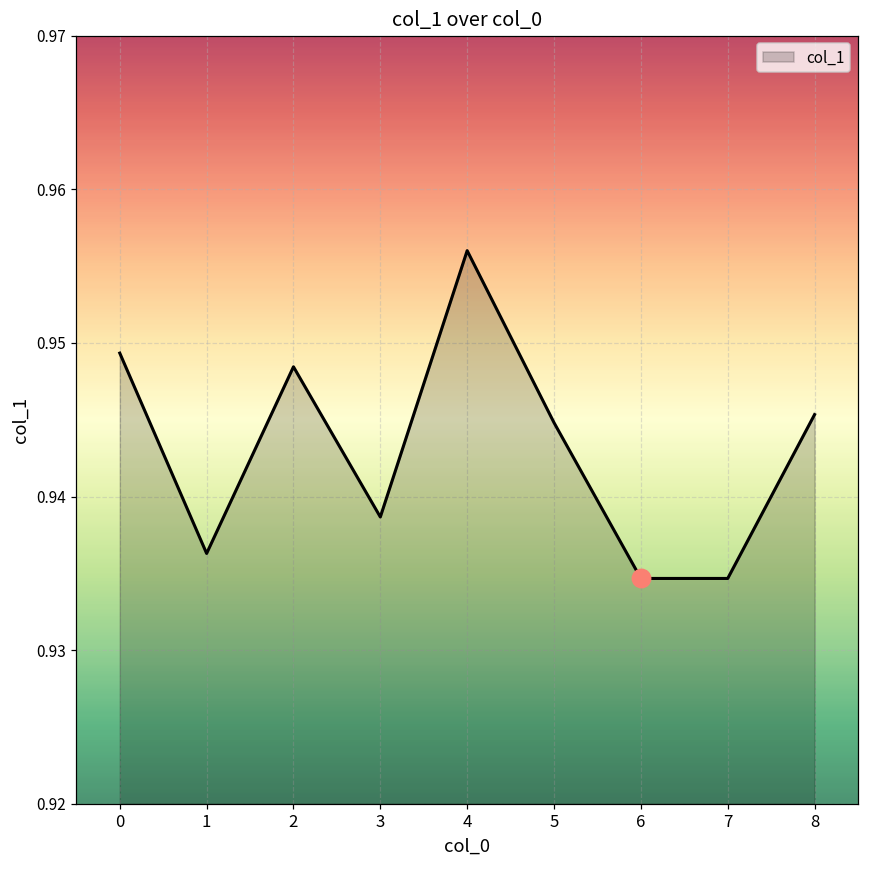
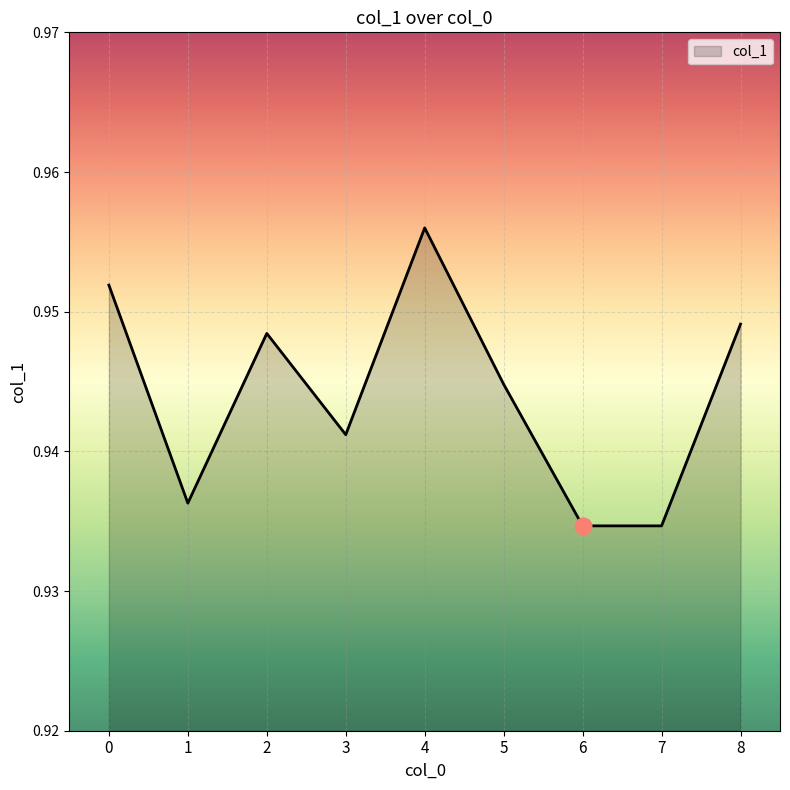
  {
    "col_1": {
-     "0": 0.9493,
+     "0": 0.9519,
      "1": 0.9363,
      "2": 0.9484,
-     "3": 0.9387,
+     "3": 0.9412,
      "4": 0.9560,
      "5": 0.9448,
      "7": 0.9347,
-     "8": 0.9453
+     "8": 0.9491
    }
  }
